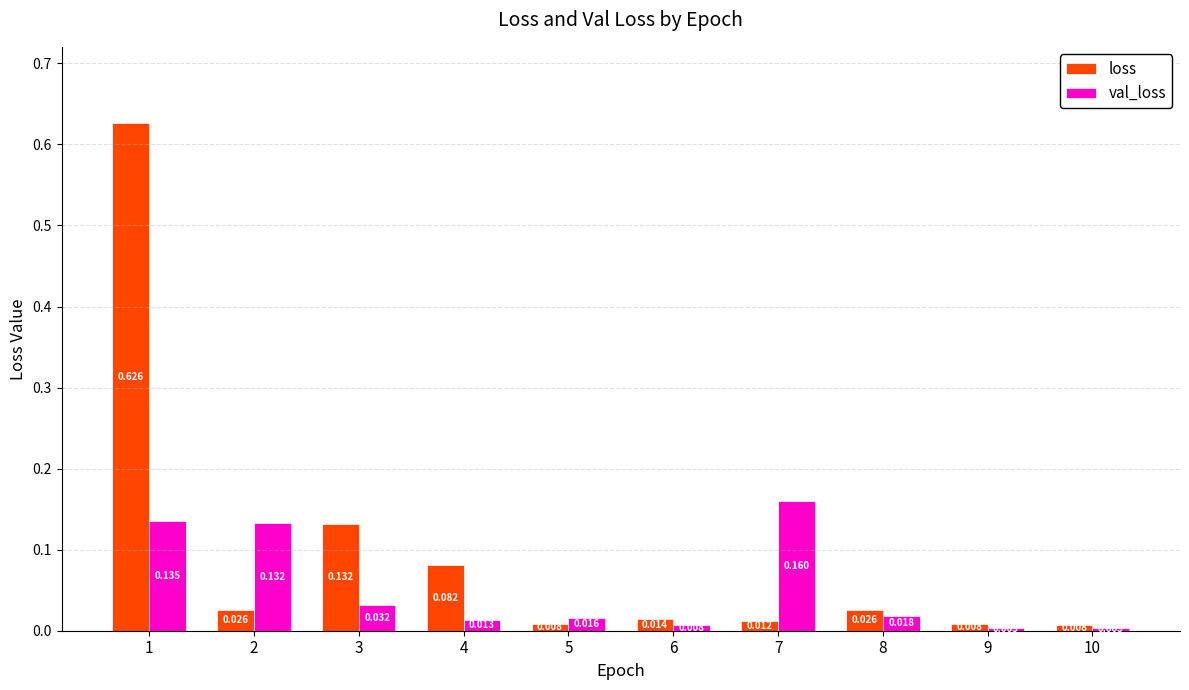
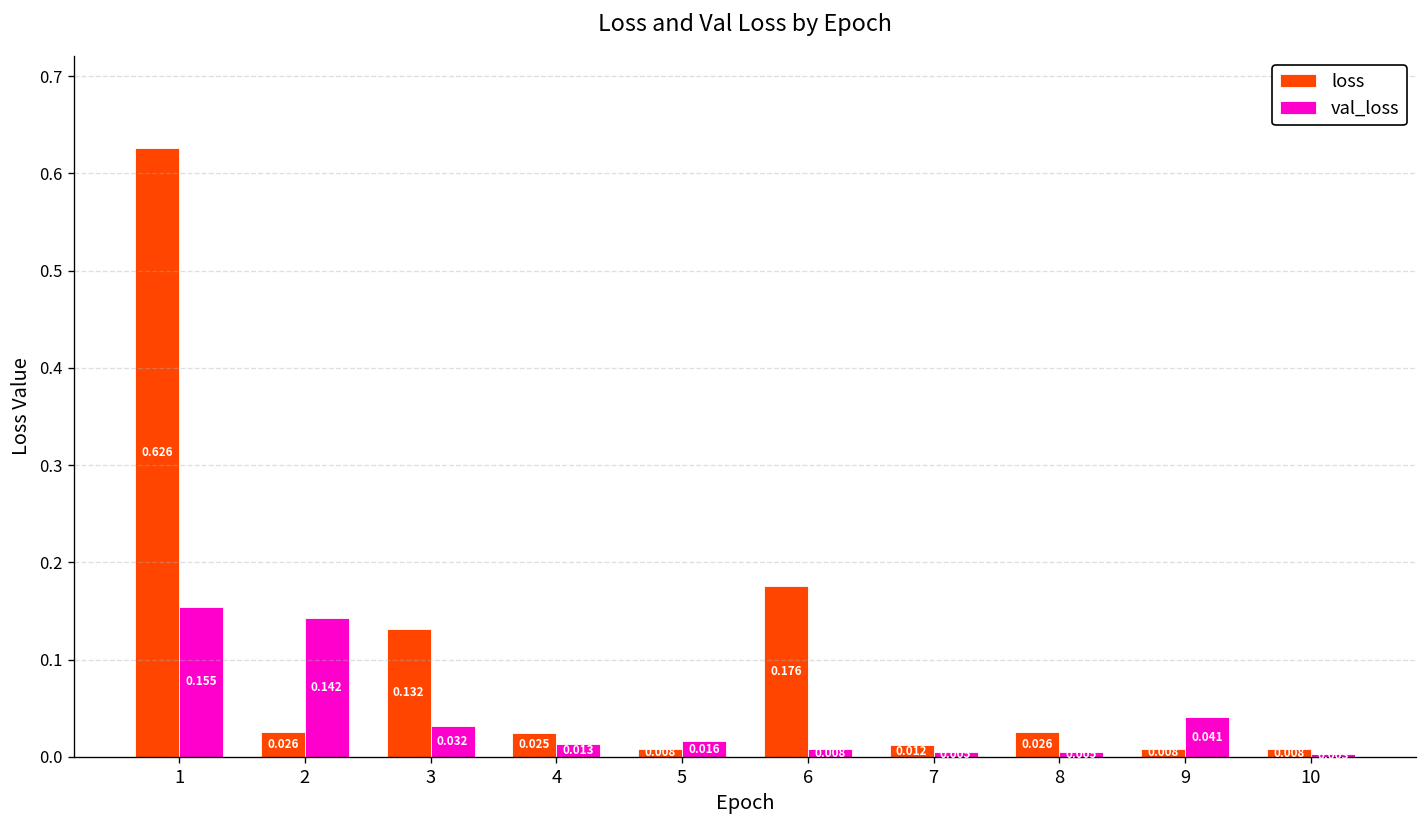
  {
    "loss": {
      "1": 0.626,
      "2": 0.026,
      "3": 0.132,
-     "4": 0.082,
+     "4": 0.025,
      "5": 0.008,
-     "6": 0.014,
+     "6": 0.176,
      "7": 0.012,
      "8": 0.026,
      "9": 0.008
    },
    "val_loss": {
-     "1": 0.135,
-     "2": 0.132,
+     "1": 0.155,
+     "2": 0.142,
      "3": 0.032,
      "4": 0.013,
      "5": 0.016,
-     "7": 0.16,
-     "8": 0.02,
-     "9": 0.00
+     "7": 0.00,
+     "8": 0.00,
+     "9": 0.04
    }
  }
